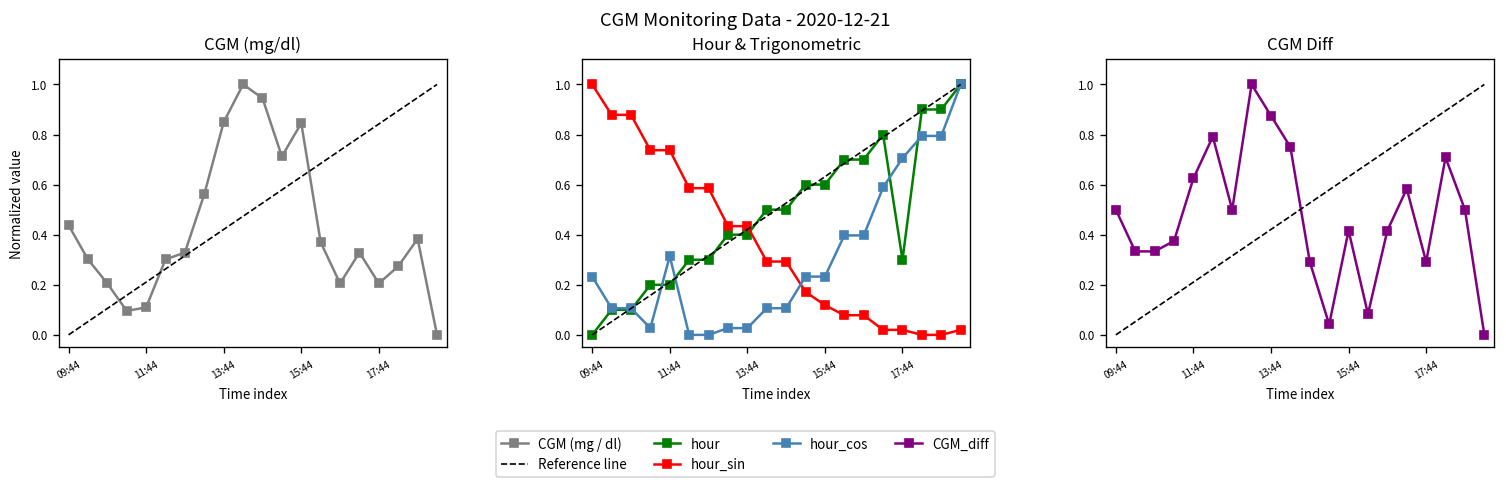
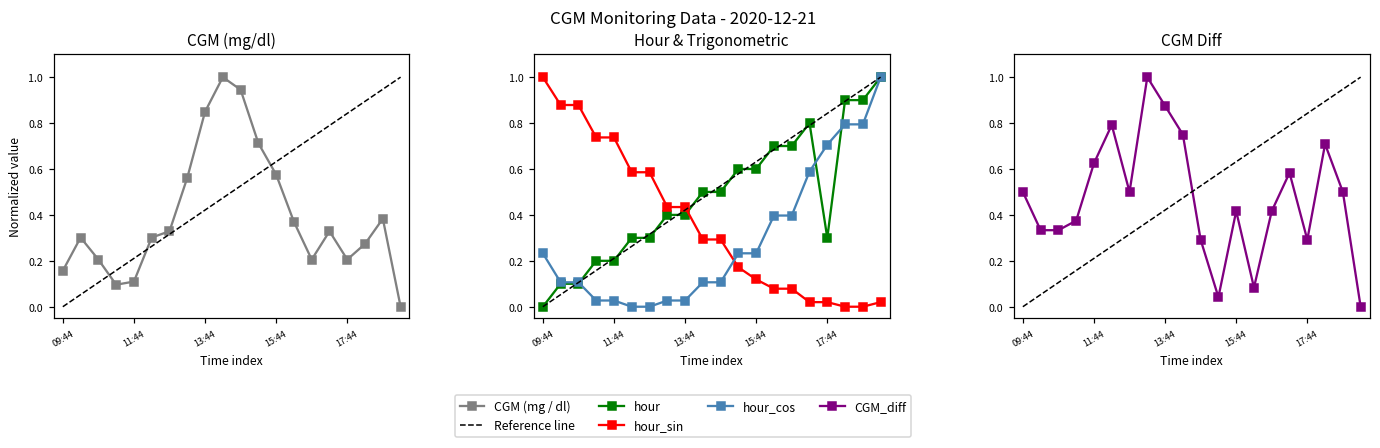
  {
    "CGM (mg/dl)": {
      "CGM (mg / dl)": {
-       "09:44": 0.44,
+       "09:44": 0.16,
        "11:44": 0.11,
        "13:44": 0.85,
-       "15:44": 0.85,
+       "15:44": 0.58,
        "17:44": 0.21
      },
      "Reference line": {
        "09:44": 0.00
      }
    },
    "Hour & Trigonometric": {
      "hour": {
        "11:44": 0.20,
        "13:44": 0.40,
        "15:44": 0.60,
        "17:44": 0.30
      },
      "hour_sin": {
        "09:44": 1.00,
        "11:44": 0.74,
        "13:44": 0.43,
        "15:44": 0.12,
        "17:44": 0.02
      },
      "hour_cos": {
        "09:44": 0.23,
-       "11:44": 0.31,
+       "11:44": 0.03,
        "13:44": 0.03,
        "15:44": 0.23,
        "17:44": 0.71
      }
    },
    "CGM Diff": {
      "CGM_diff": {
        "09:44": 0.50,
        "11:44": 0.63,
        "13:44": 0.87,
        "15:44": 0.42,
        "17:44": 0.29
      },
      "Reference line": {
        "09:44": 0.00
      }
    }
  }
